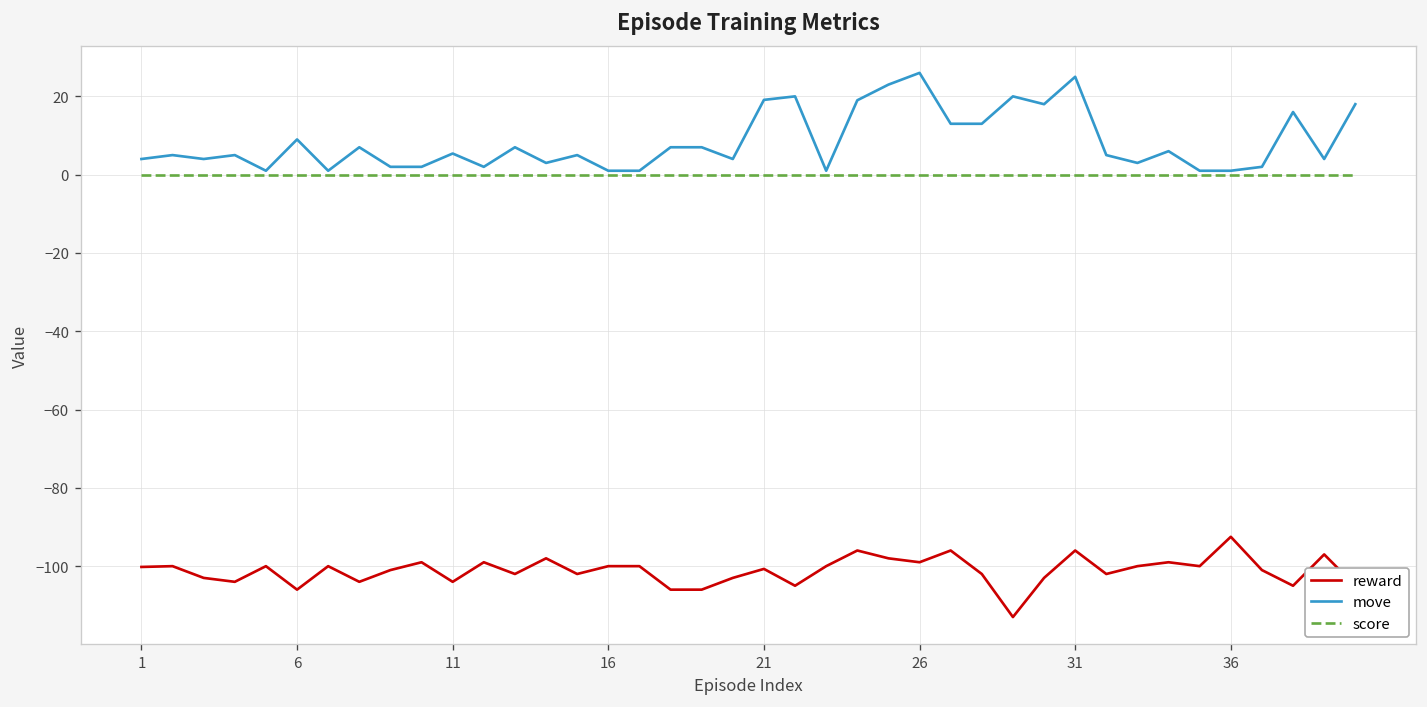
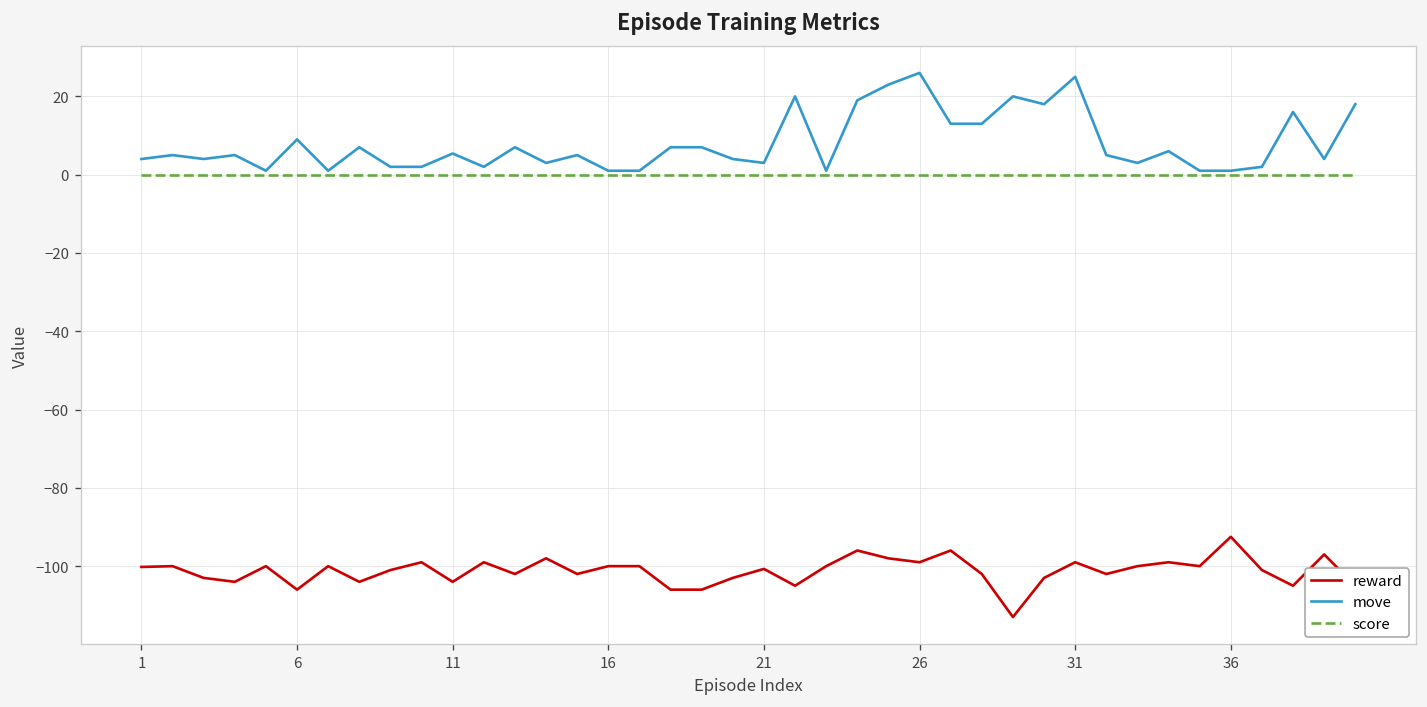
  {
    "reward": {
      "1": -100,
      "6": -106,
      "11": -104,
      "16": -100,
      "21": -101,
      "26": -99,
-     "31": -96,
+     "31": -99,
      "36": -93
    },
    "move": {
      "1": 4,
      "6": 9,
      "11": 5,
      "16": 1,
-     "21": 19,
+     "21": 3,
      "26": 26,
      "31": 25,
      "36": 1
    },
    "score": {
      "1": 0,
      "6": 0,
      "11": 0,
      "16": 0,
      "21": 0,
      "26": 0,
      "31": 0,
      "36": 0
    }
  }
